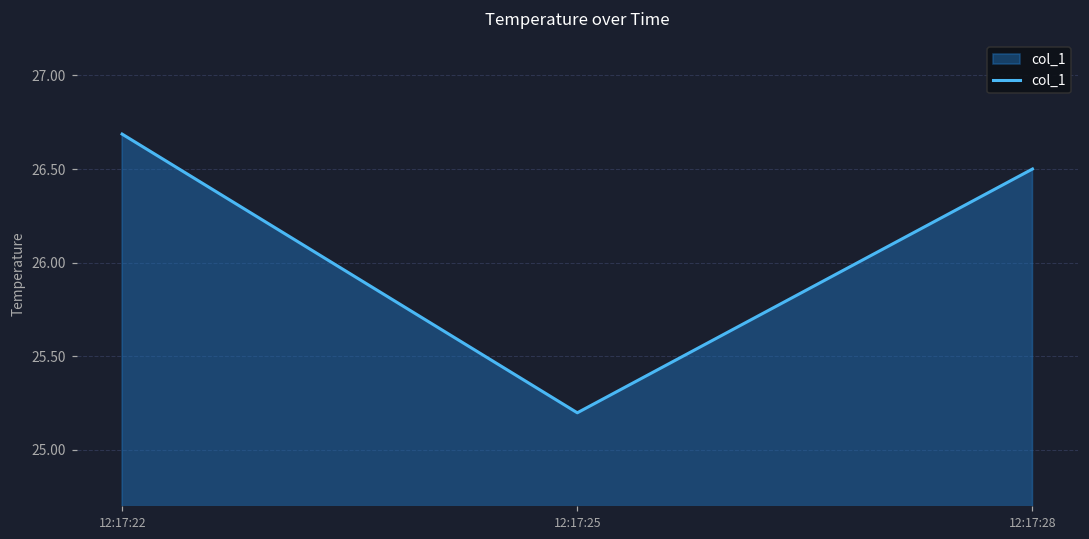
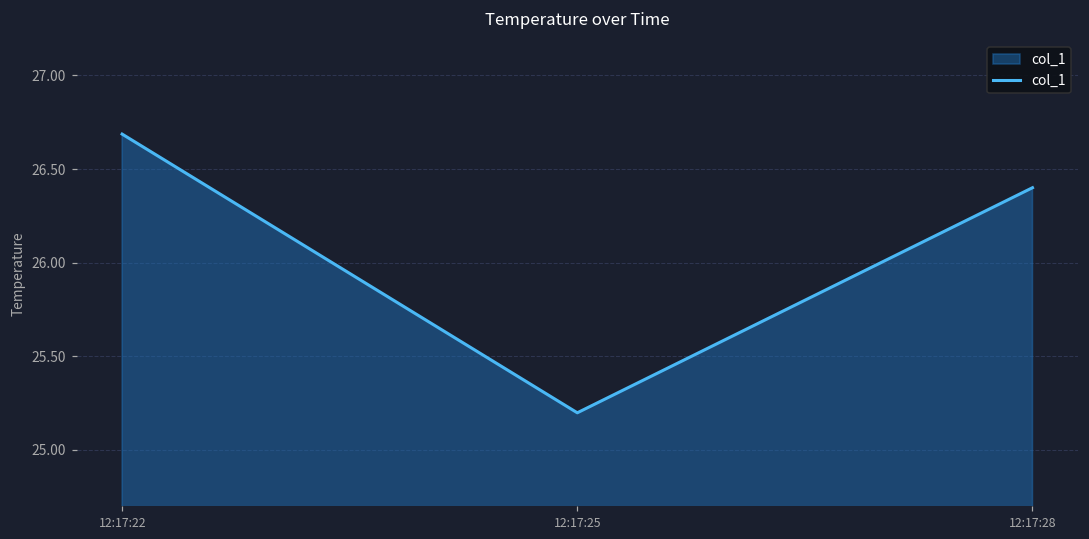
  {
    "12:17:22": 26.7,
    "12:17:25": 25.2,
-   "12:17:28": 26.5
+   "12:17:28": 26.4
  }
